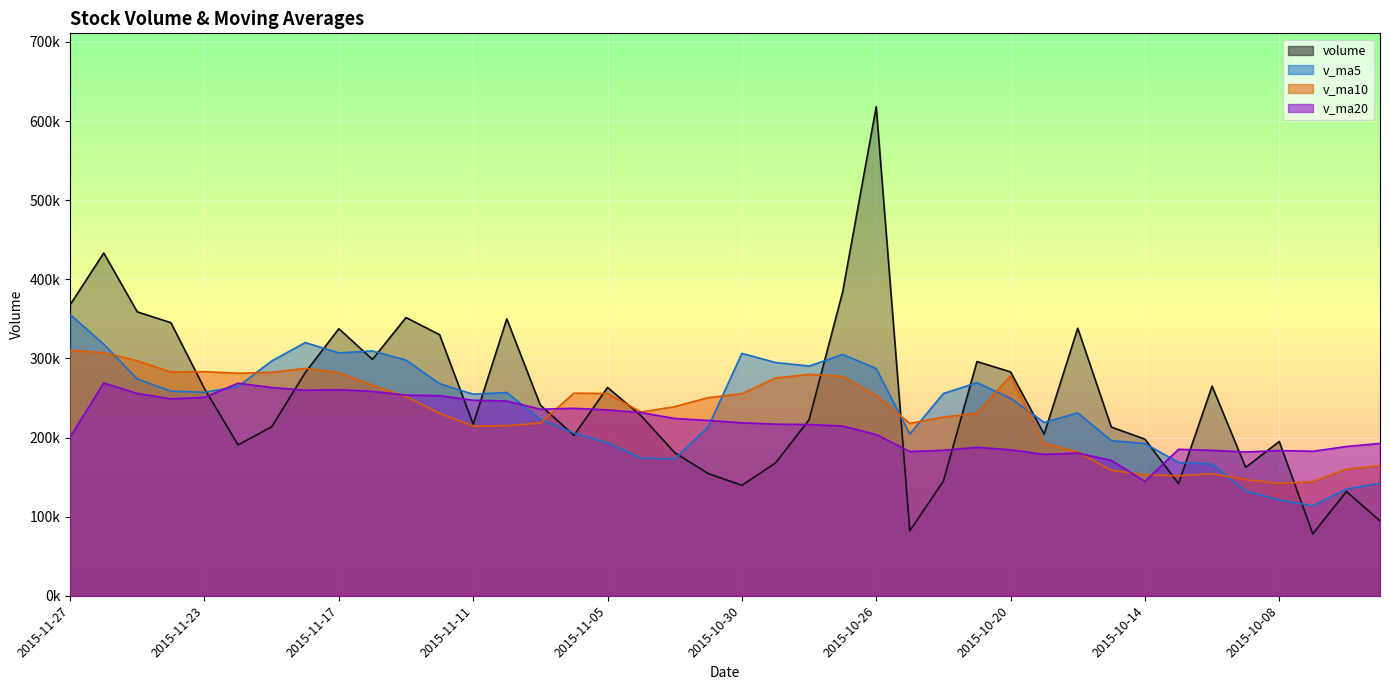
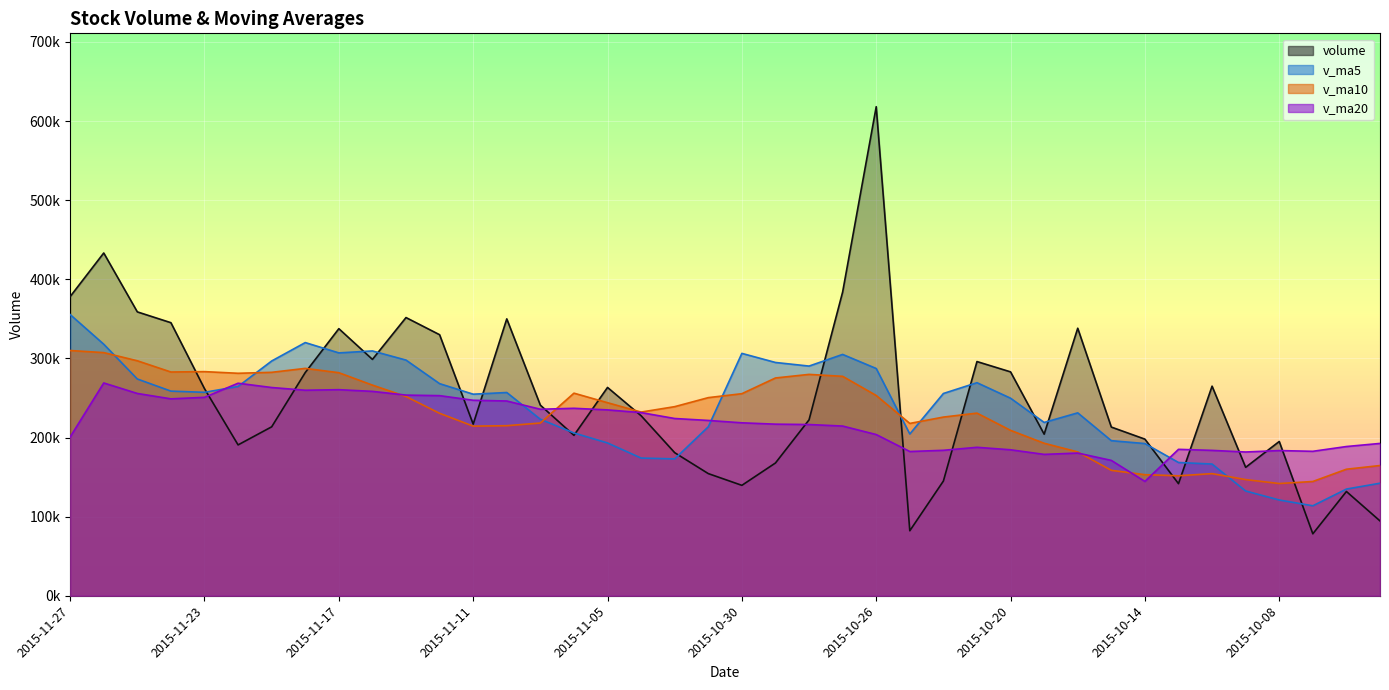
  {
    "volume": {
-     "2015-11-27": 370000,
+     "2015-11-27": 380000,
      "2015-11-23": 260000,
      "2015-11-17": 340000,
      "2015-11-05": 260000,
      "2015-10-30": 140000,
      "2015-10-26": 620000,
      "2015-10-20": 280000,
      "2015-10-14": 200000,
      "2015-10-08": 190000
    },
    "v_ma5": {
      "2015-11-27": 360000,
      "2015-11-23": 260000,
      "2015-11-17": 310000,
      "2015-11-11": 250000,
      "2015-11-05": 190000,
      "2015-10-30": 310000,
      "2015-10-26": 290000,
      "2015-10-20": 250000,
      "2015-10-14": 190000,
      "2015-10-08": 120000
    },
    "v_ma10": {
      "2015-11-27": 310000,
      "2015-11-23": 280000,
      "2015-11-17": 280000,
-     "2015-11-05": 260000,
+     "2015-11-05": 240000,
      "2015-10-30": 260000,
      "2015-10-26": 250000,
-     "2015-10-20": 280000,
+     "2015-10-20": 210000,
      "2015-10-14": 150000,
      "2015-10-08": 140000
    },
    "v_ma20": {
      "2015-11-27": 200000,
      "2015-11-23": 250000,
      "2015-11-17": 260000,
      "2015-11-11": 250000,
      "2015-11-05": 230000,
      "2015-10-30": 220000,
      "2015-10-26": 200000,
      "2015-10-20": 180000,
      "2015-10-14": 140000,
      "2015-10-08": 180000
    }
  }
